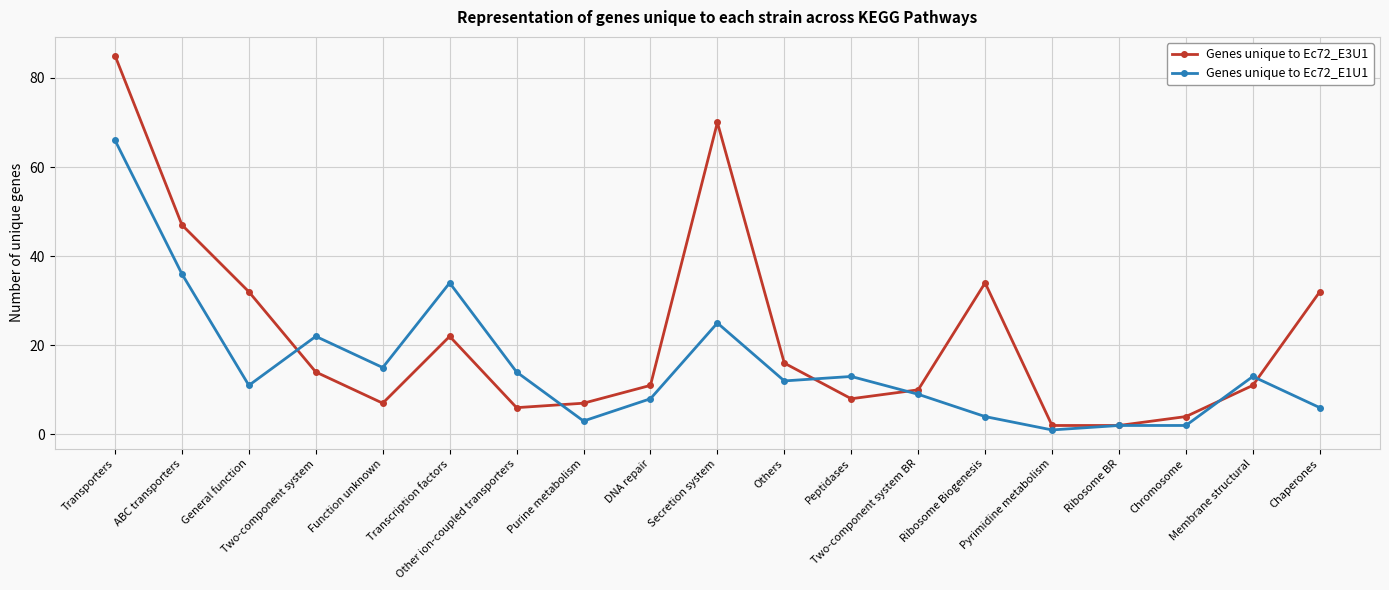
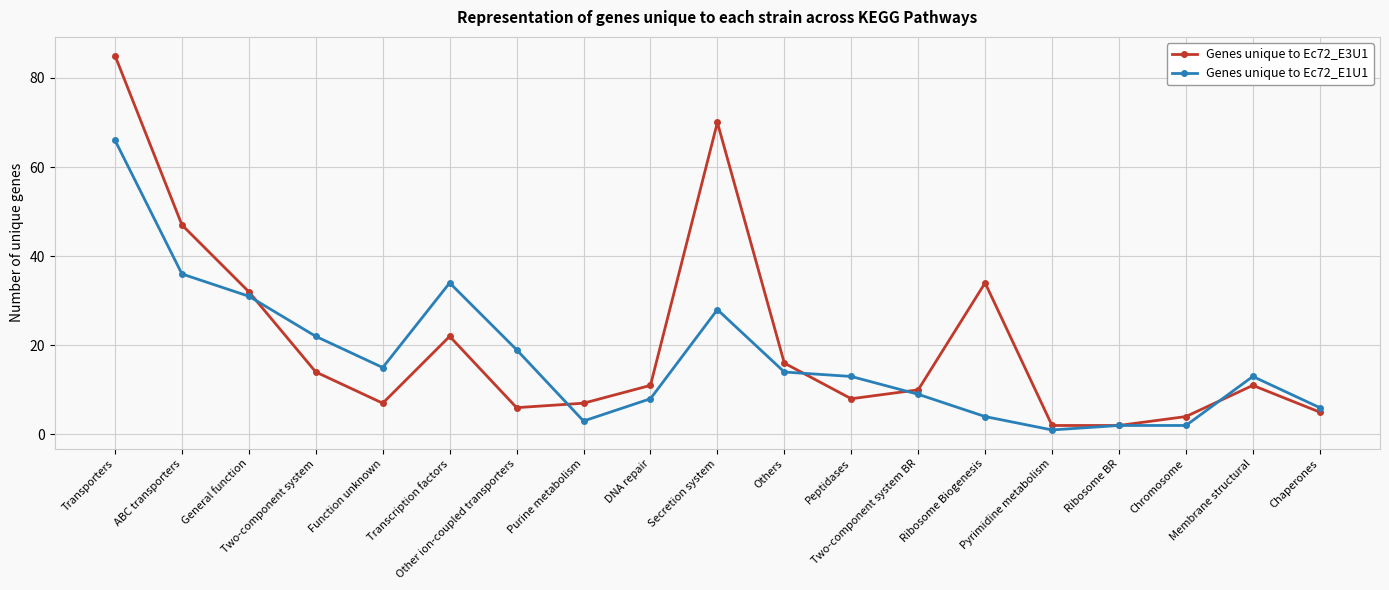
  {
    "Genes unique to Ec72_E3U1": {
      "Transporters": 85,
      "ABC transporters": 47,
      "General function": 32,
      "Two-component system": 14,
      "Function unknown": 7,
      "Transcription factors": 22,
      "Other ion-coupled transporters": 6,
      "Purine metabolism": 7,
      "DNA repair": 11,
      "Secretion system": 70,
      "Others": 16,
      "Peptidases": 8,
      "Two-component system BR": 10,
      "Ribosome Biogenesis": 34,
      "Pyrimidine metabolism": 2,
      "Chromosome": 4,
      "Membrane structural": 11,
-     "Chaperones": 32
+     "Chaperones": 5
    },
    "Genes unique to Ec72_E1U1": {
      "Transporters": 66,
      "ABC transporters": 36,
-     "General function": 11,
+     "General function": 31,
      "Two-component system": 22,
      "Function unknown": 15,
      "Transcription factors": 34,
-     "Other ion-coupled transporters": 14,
+     "Other ion-coupled transporters": 19,
      "Purine metabolism": 3,
      "DNA repair": 8,
-     "Secretion system": 25,
-     "Others": 12,
+     "Secretion system": 28,
+     "Others": 14,
      "Peptidases": 13,
      "Two-component system BR": 9,
      "Ribosome Biogenesis": 4,
      "Pyrimidine metabolism": 1,
      "Chromosome": 2,
      "Membrane structural": 13,
      "Chaperones": 6
    }
  }
